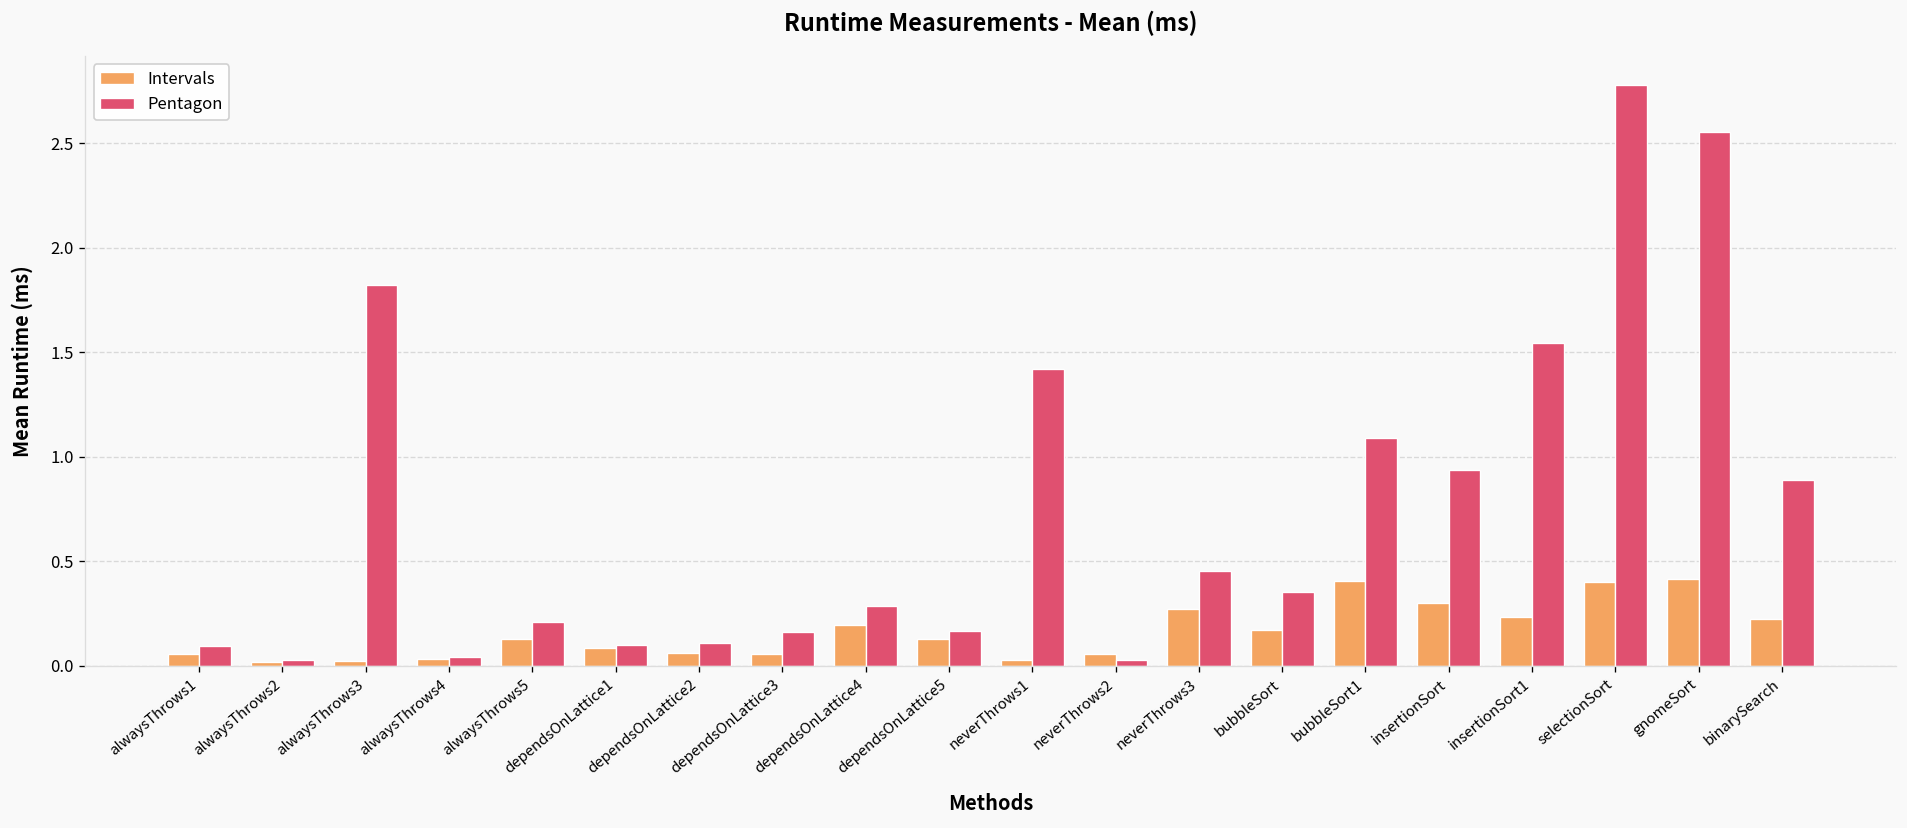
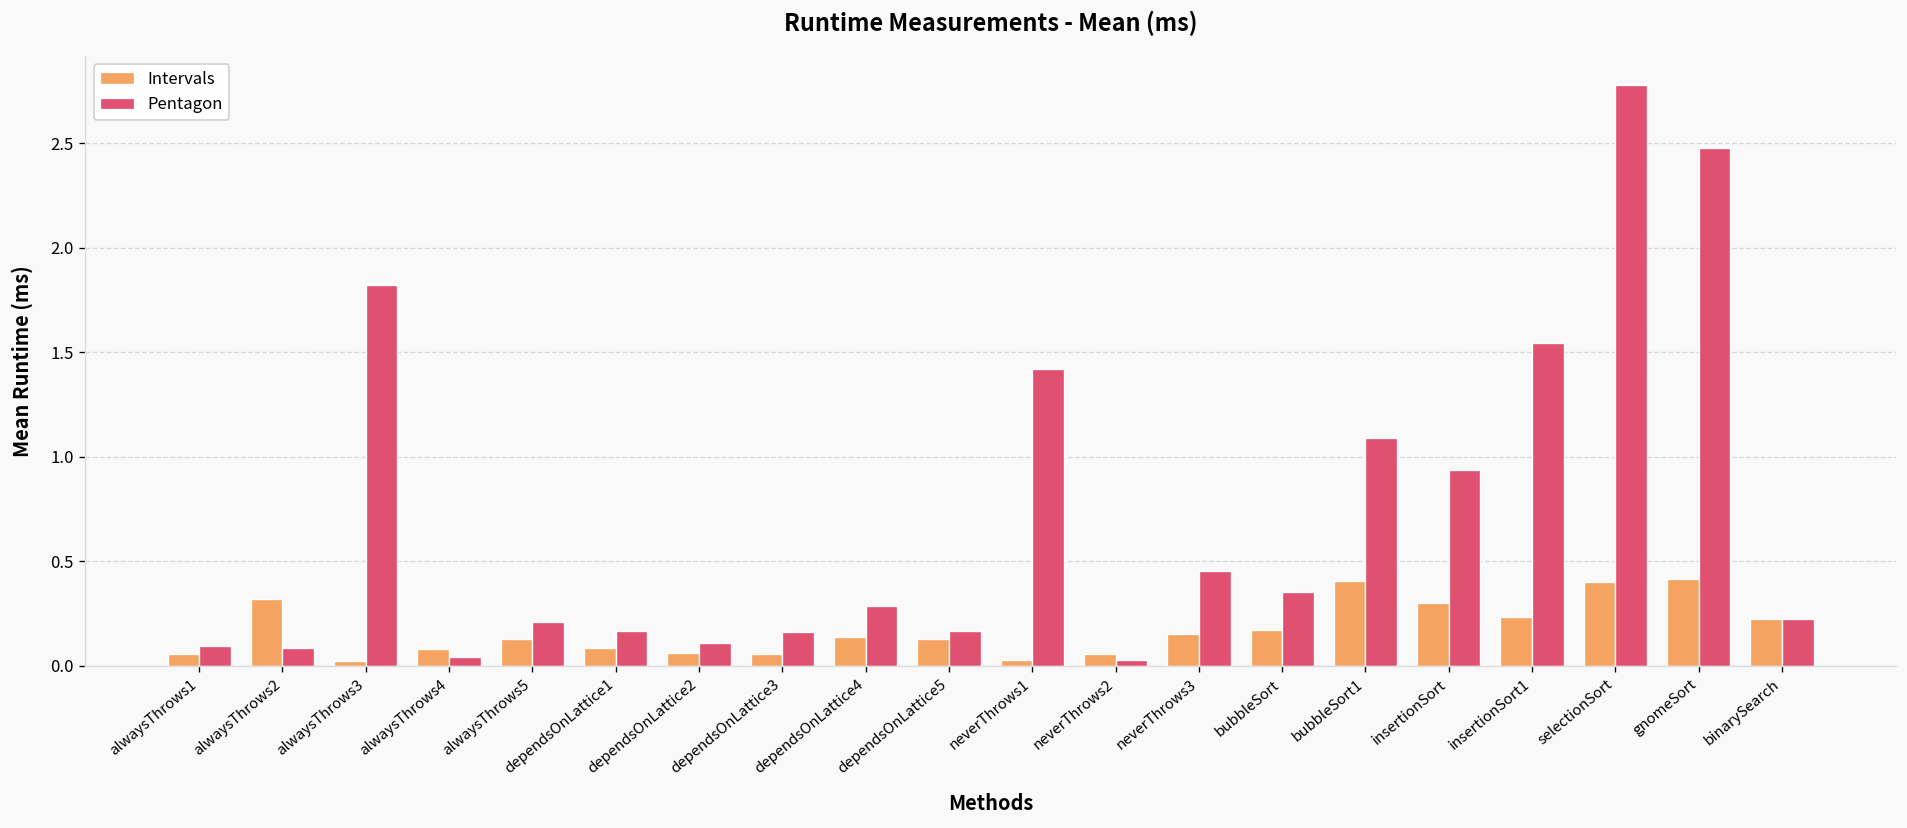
  {
    "Intervals": {
      "alwaysThrows1": 0.06,
-     "alwaysThrows2": 0.02,
+     "alwaysThrows2": 0.32,
      "alwaysThrows3": 0.03,
-     "alwaysThrows4": 0.03,
+     "alwaysThrows4": 0.08,
      "alwaysThrows5": 0.13,
      "dependsOnLattice1": 0.08,
      "dependsOnLattice2": 0.06,
      "dependsOnLattice3": 0.06,
-     "dependsOnLattice4": 0.20,
+     "dependsOnLattice4": 0.14,
      "dependsOnLattice5": 0.13,
      "neverThrows1": 0.03,
      "neverThrows2": 0.06,
-     "neverThrows3": 0.27,
+     "neverThrows3": 0.15,
      "bubbleSort": 0.17,
      "bubbleSort1": 0.40,
      "insertionSort": 0.30,
      "insertionSort1": 0.23,
      "selectionSort": 0.40,
      "gnomeSort": 0.41,
      "binarySearch": 0.22
    },
    "Pentagon": {
      "alwaysThrows1": 0.10,
-     "alwaysThrows2": 0.03,
+     "alwaysThrows2": 0.08,
      "alwaysThrows3": 1.82,
      "alwaysThrows4": 0.04,
      "alwaysThrows5": 0.21,
-     "dependsOnLattice1": 0.10,
+     "dependsOnLattice1": 0.17,
      "dependsOnLattice2": 0.11,
      "dependsOnLattice3": 0.16,
      "dependsOnLattice4": 0.29,
      "dependsOnLattice5": 0.17,
      "neverThrows1": 1.42,
      "neverThrows2": 0.03,
      "neverThrows3": 0.45,
      "bubbleSort": 0.35,
      "bubbleSort1": 1.09,
      "insertionSort": 0.94,
      "insertionSort1": 1.55,
      "selectionSort": 2.78,
-     "gnomeSort": 2.56,
-     "binarySearch": 0.89
+     "gnomeSort": 2.48,
+     "binarySearch": 0.22
    }
  }
